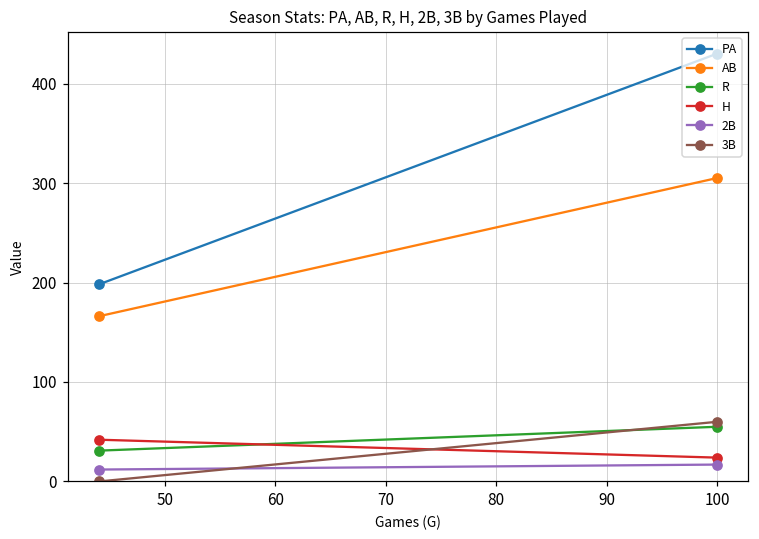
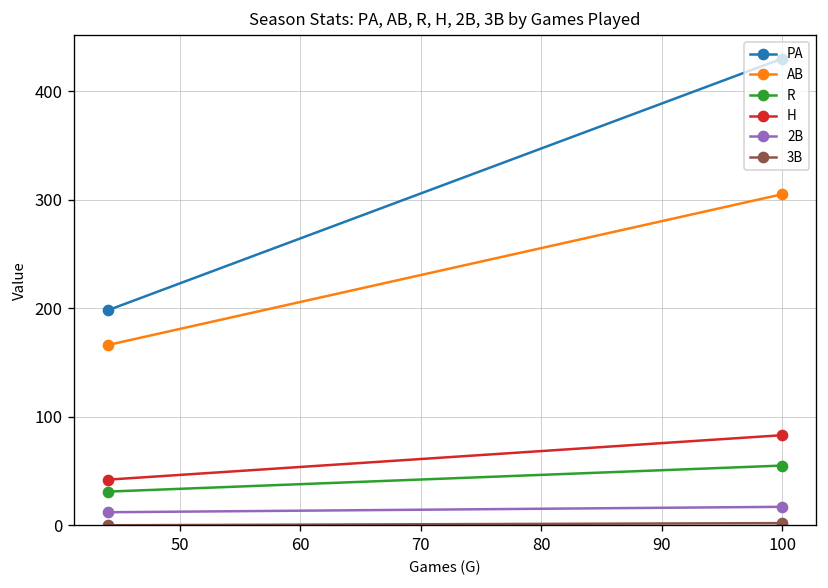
  {
    "AB": {
      "100": 310
    },
    "R": {
      "100": 60
    },
    "H": {
-     "100": 20
+     "100": 80
    },
    "2B": {
      "100": 20
    },
    "3B": {
-     "100": 60
+     "100": 0
    }
  }
